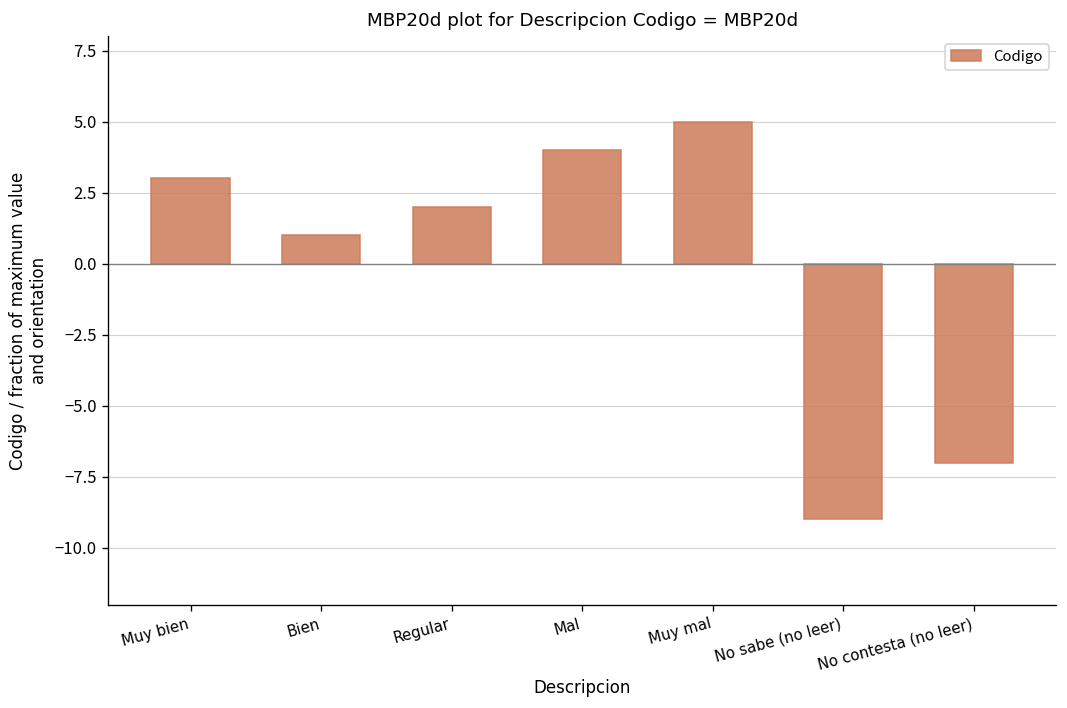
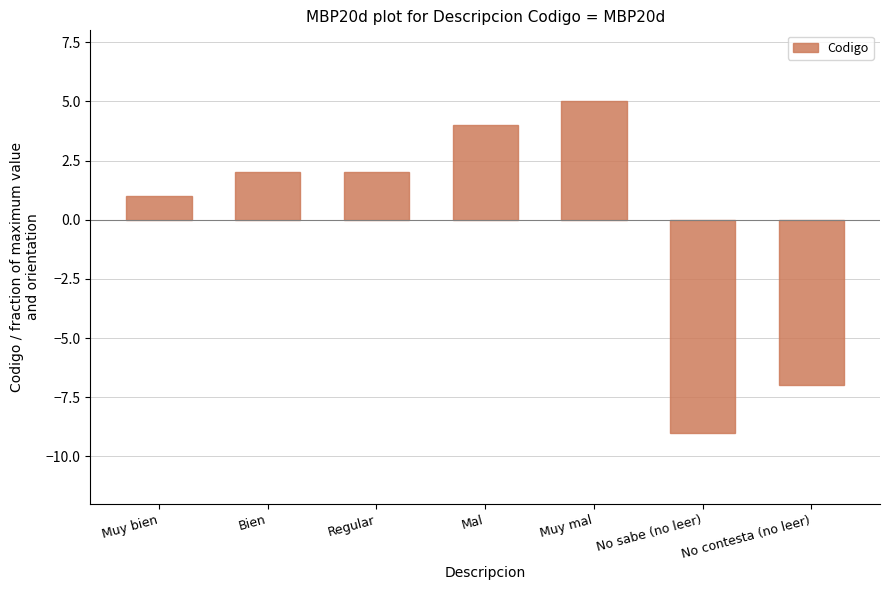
  {
-   "Muy bien": 3,
-   "Bien": 1,
+   "Muy bien": 1,
+   "Bien": 2,
    "Regular": 2,
    "Mal": 4,
    "Muy mal": 5,
    "No sabe (no leer)": -9,
    "No contesta (no leer)": -7
  }
